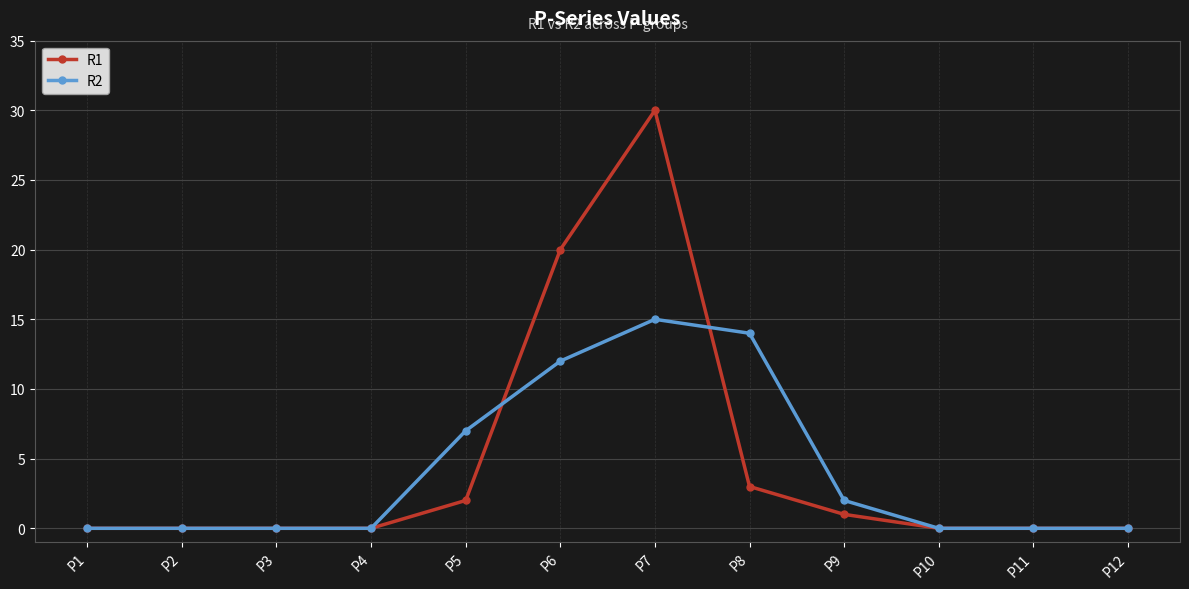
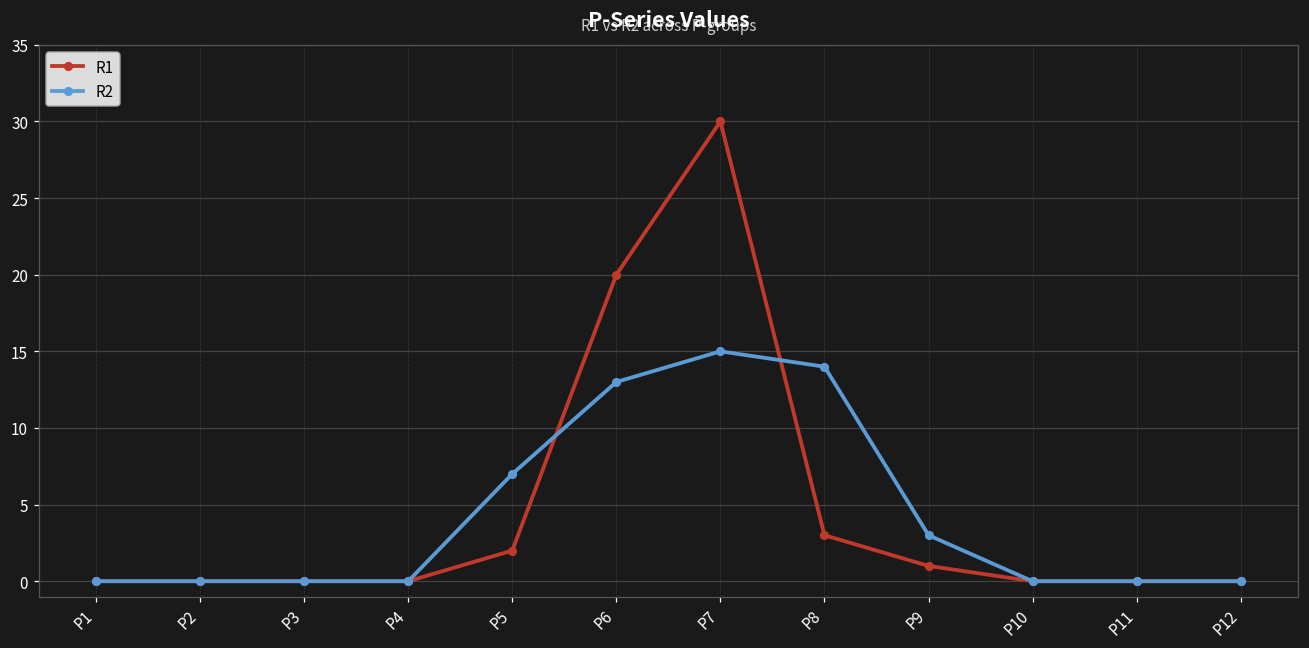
  {
    "R1": {
      "P5": 2,
      "P6": 20,
      "P7": 30,
      "P8": 3,
      "P9": 1
    },
    "R2": {
      "P5": 7,
-     "P6": 12,
+     "P6": 13,
      "P7": 15,
      "P8": 14,
-     "P9": 2
+     "P9": 3
    }
  }
